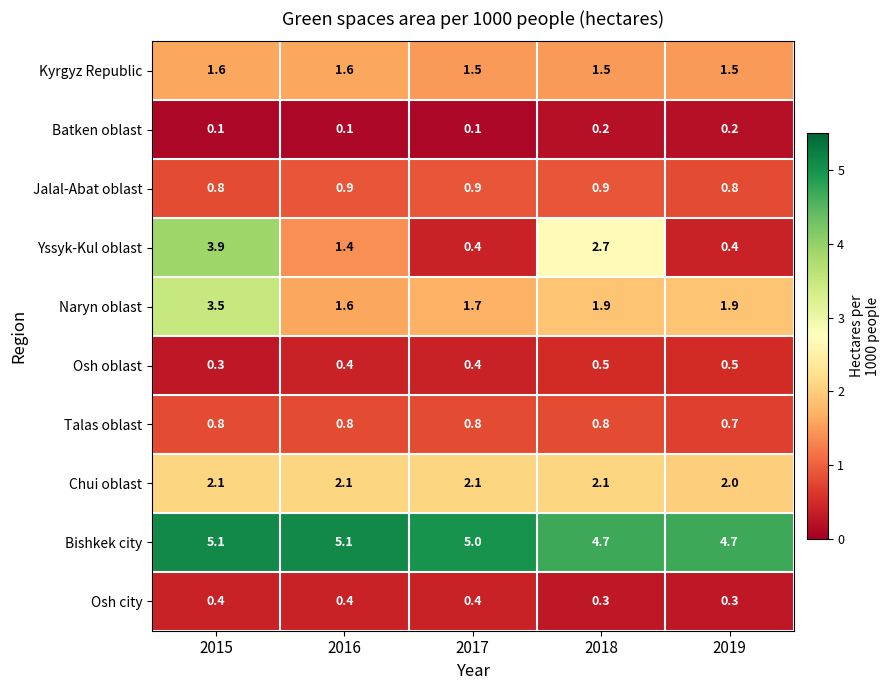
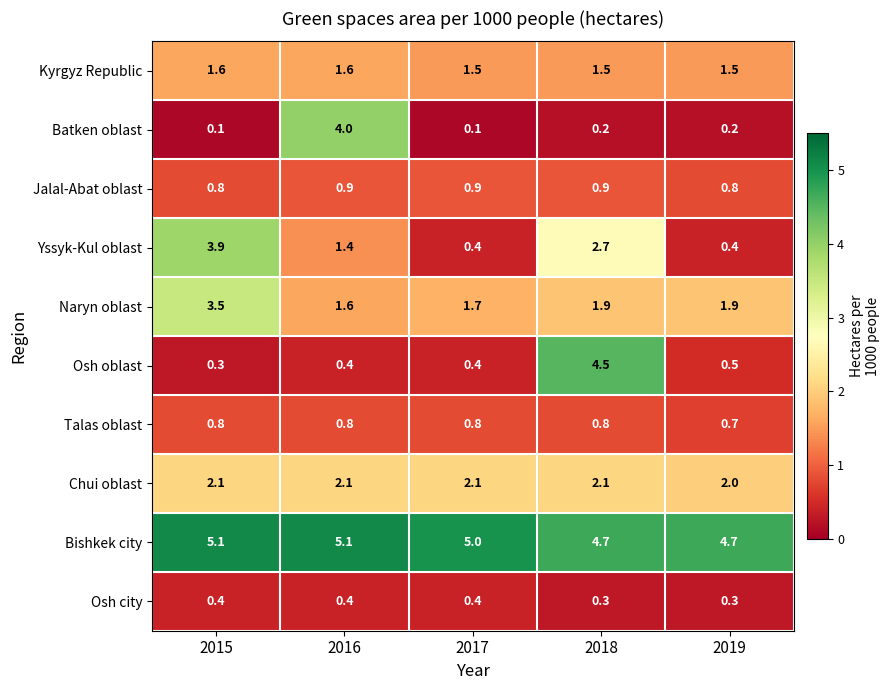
  {
    "Kyrgyz Republic": {
      "2015": 1.6,
      "2016": 1.6,
      "2017": 1.5,
      "2018": 1.5,
      "2019": 1.5
    },
    "Batken oblast": {
      "2015": 0.1,
-     "2016": 0.1,
+     "2016": 4.0,
      "2017": 0.1,
      "2018": 0.2,
      "2019": 0.2
    },
    "Jalal-Abat oblast": {
      "2015": 0.8,
      "2016": 0.9,
      "2017": 0.9,
      "2018": 0.9,
      "2019": 0.8
    },
    "Yssyk-Kul oblast": {
      "2015": 3.9,
      "2016": 1.4,
      "2017": 0.4,
      "2018": 2.7,
      "2019": 0.4
    },
    "Naryn oblast": {
      "2015": 3.5,
      "2016": 1.6,
      "2017": 1.7,
      "2018": 1.9,
      "2019": 1.9
    },
    "Osh oblast": {
      "2015": 0.3,
      "2016": 0.4,
      "2017": 0.4,
-     "2018": 0.5,
+     "2018": 4.5,
      "2019": 0.5
    },
    "Talas oblast": {
      "2015": 0.8,
      "2016": 0.8,
      "2017": 0.8,
      "2018": 0.8,
      "2019": 0.7
    },
    "Chui oblast": {
      "2015": 2.1,
      "2016": 2.1,
      "2017": 2.1,
      "2018": 2.1,
      "2019": 2.0
    },
    "Bishkek city": {
      "2015": 5.1,
      "2016": 5.1,
      "2017": 5.0,
      "2018": 4.7,
      "2019": 4.7
    },
    "Osh city": {
      "2015": 0.4,
      "2016": 0.4,
      "2017": 0.4,
      "2018": 0.3,
      "2019": 0.3
    }
  }
